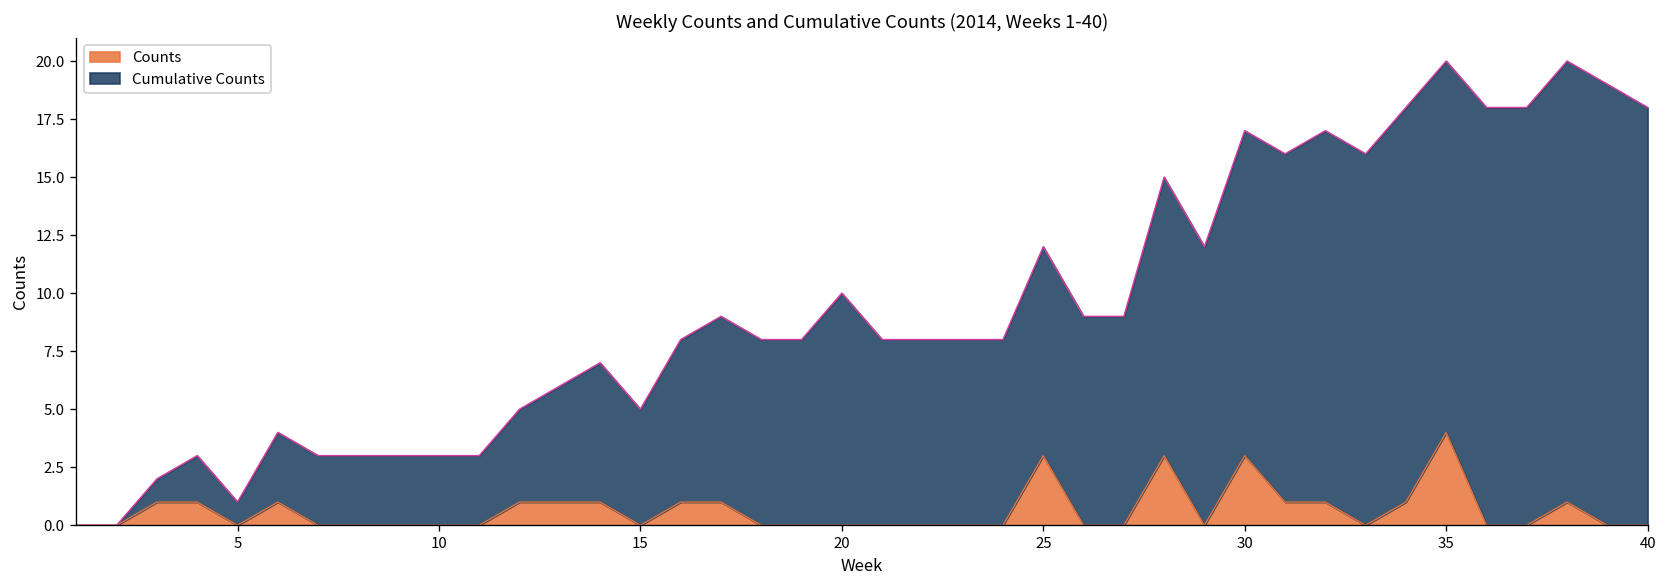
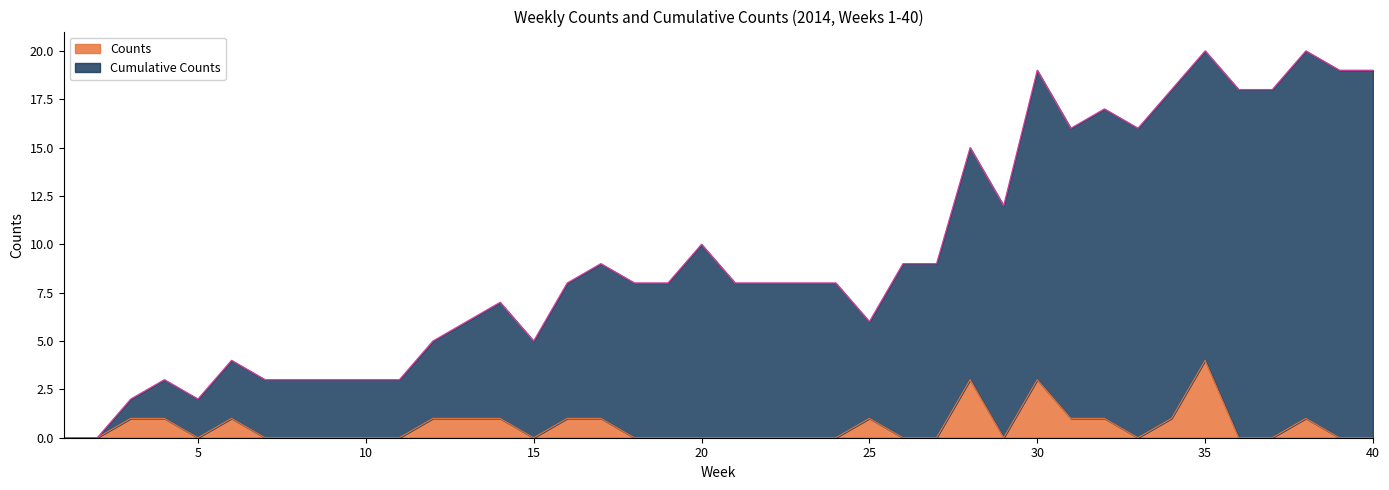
  {
    "Counts": {
      "5": 0,
      "10": 0,
      "15": 0,
      "20": 0,
-     "25": 3,
+     "25": 1,
      "30": 3,
      "35": 4,
      "40": 0
    },
    "Cumulative Counts": {
-     "5": 1,
+     "5": 2,
      "10": 3,
      "15": 5,
      "20": 10,
-     "25": 9,
-     "30": 14,
+     "25": 5,
+     "30": 16,
      "35": 20,
-     "40": 18
+     "40": 19
    }
  }
